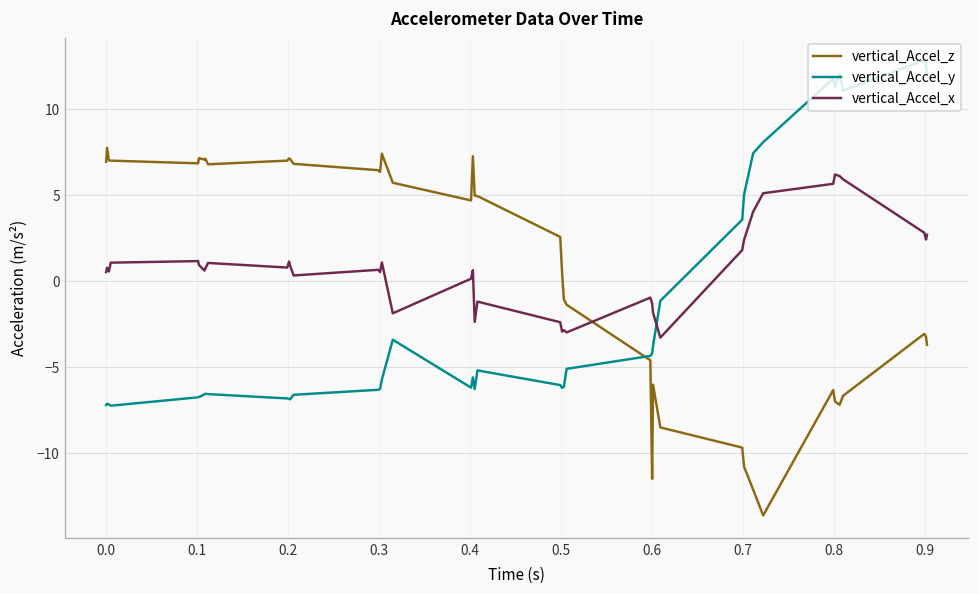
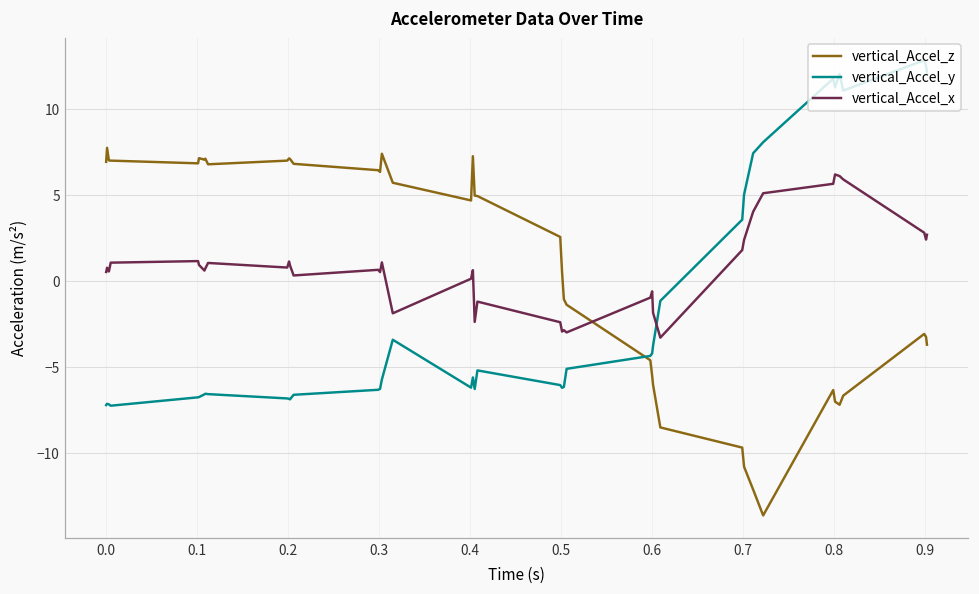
  {
    "vertical_Accel_z": {
      "0.0": 6.9,
-     "0.6": -11.5
+     "0.6": -5.5
    },
    "vertical_Accel_y": {
      "0.0": -7.2,
      "0.6": -4.2
    },
    "vertical_Accel_x": {
      "0.0": 0.5,
-     "0.6": -1.3
+     "0.6": -0.6
    }
  }
